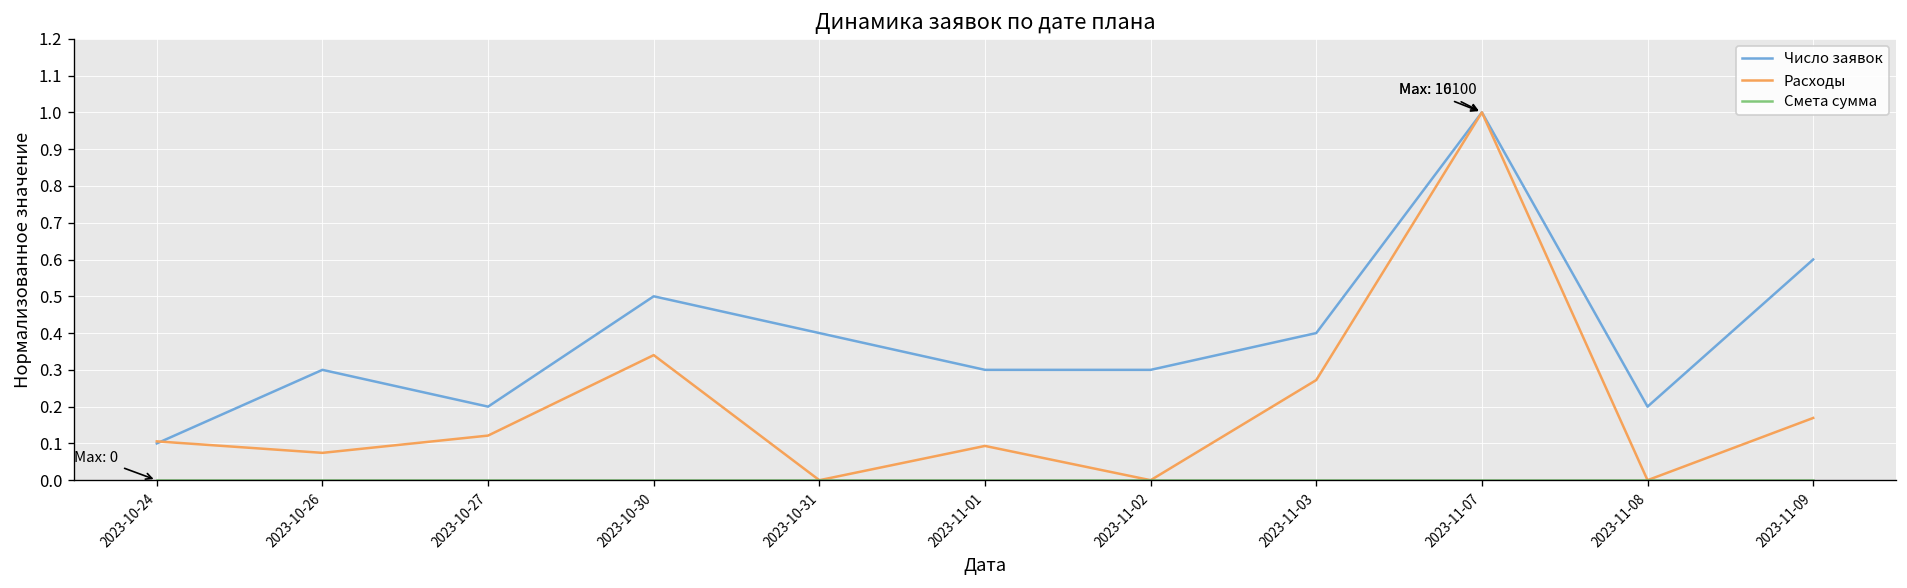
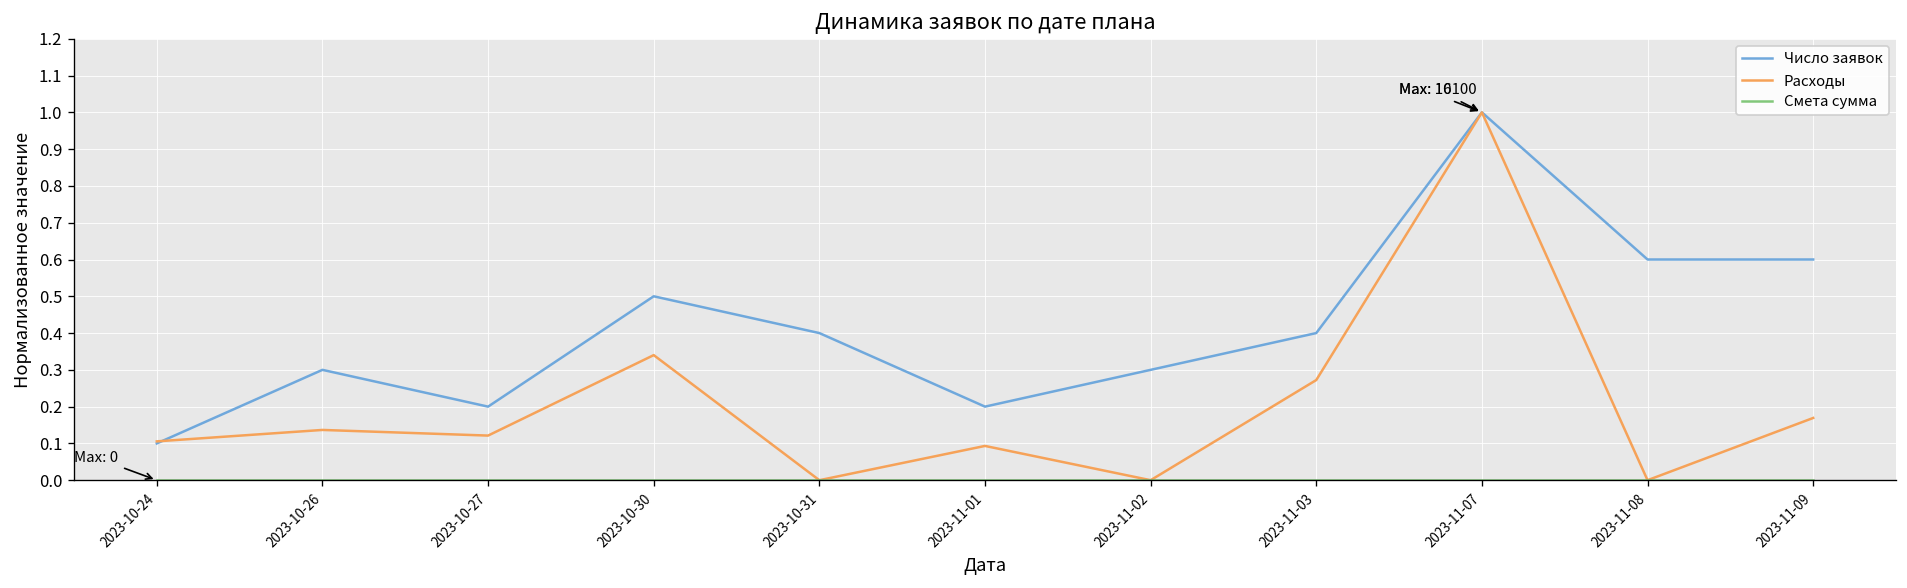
  {
    "Число заявок": {
      "2023-10-26": 0.30,
      "2023-10-27": 0.20,
      "2023-10-30": 0.50,
      "2023-10-31": 0.40,
-     "2023-11-01": 0.30,
+     "2023-11-01": 0.20,
      "2023-11-02": 0.30,
      "2023-11-03": 0.40,
-     "2023-11-08": 0.20,
+     "2023-11-08": 0.60,
      "2023-11-09": 0.60
    },
    "Расходы": {
-     "2023-10-26": 0.07,
+     "2023-10-26": 0.14,
      "2023-10-27": 0.12,
      "2023-10-30": 0.34,
      "2023-11-01": 0.09,
      "2023-11-03": 0.27,
      "2023-11-09": 0.17
    },
    "Смета сумма": {
      "2023-10-24": 0
    }
  }
